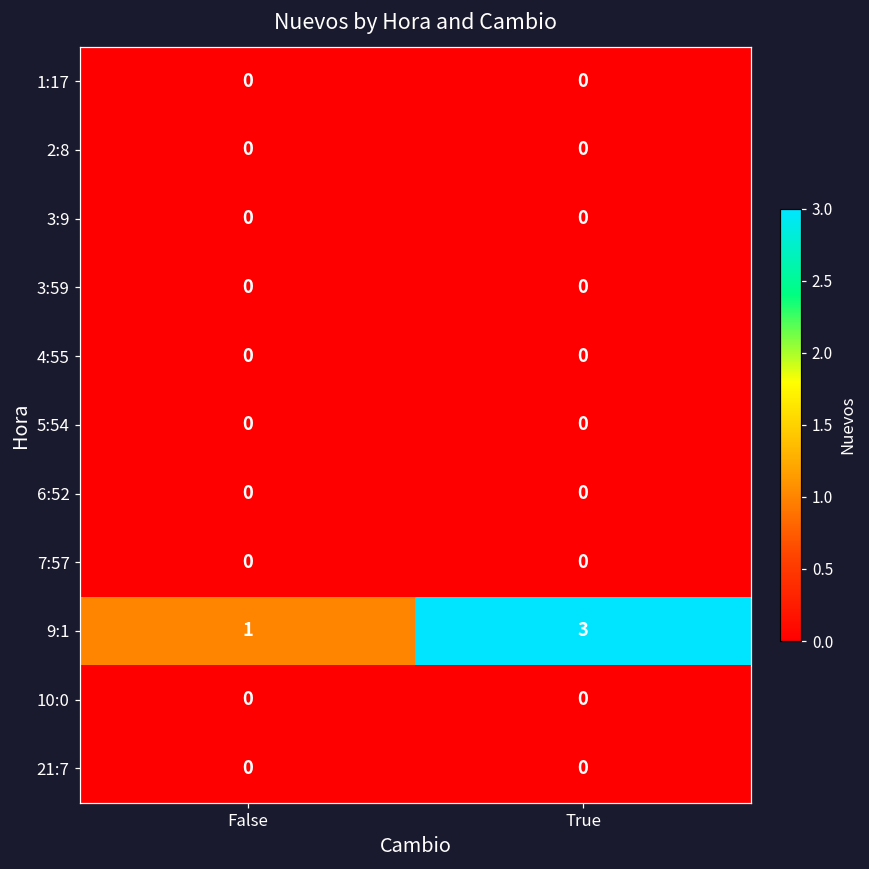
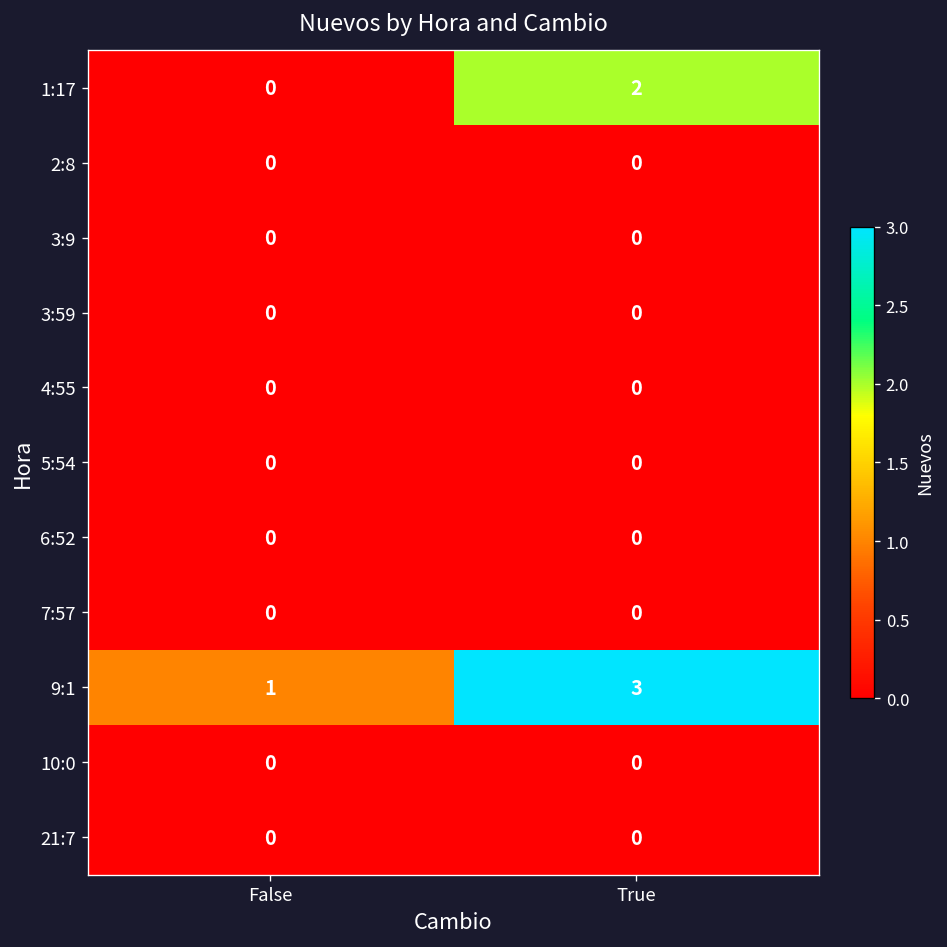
  {
    "1:17": {
      "False": 0,
-     "True": 0
+     "True": 2
    },
    "2:8": {
      "False": 0,
      "True": 0
    },
    "3:9": {
      "False": 0,
      "True": 0
    },
    "3:59": {
      "False": 0,
      "True": 0
    },
    "4:55": {
      "False": 0,
      "True": 0
    },
    "5:54": {
      "False": 0,
      "True": 0
    },
    "6:52": {
      "False": 0,
      "True": 0
    },
    "7:57": {
      "False": 0,
      "True": 0
    },
    "9:1": {
      "False": 1,
      "True": 3
    },
    "10:0": {
      "False": 0,
      "True": 0
    },
    "21:7": {
      "False": 0,
      "True": 0
    }
  }
